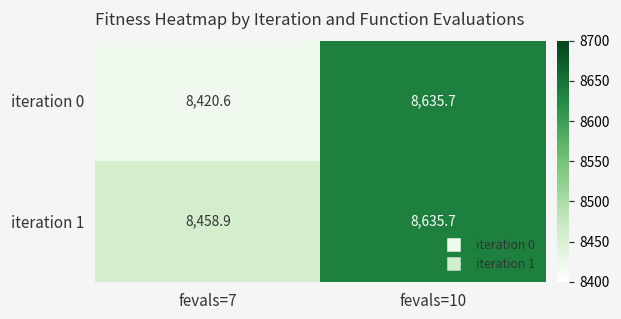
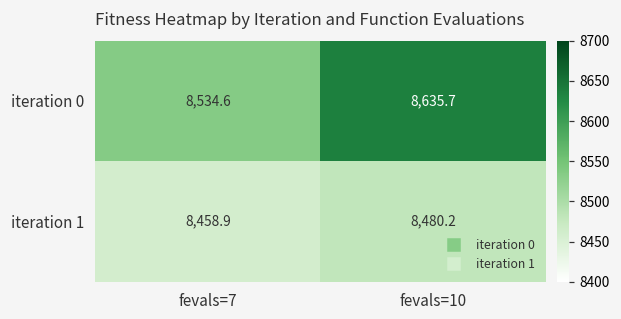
  {
    "iteration 0": {
-     "fevals=7": "8,420.6",
+     "fevals=7": "8,534.6",
      "fevals=10": "8,635.7"
    },
    "iteration 1": {
      "fevals=7": "8,458.9",
-     "fevals=10": "8,635.7"
+     "fevals=10": "8,480.2"
    }
  }
